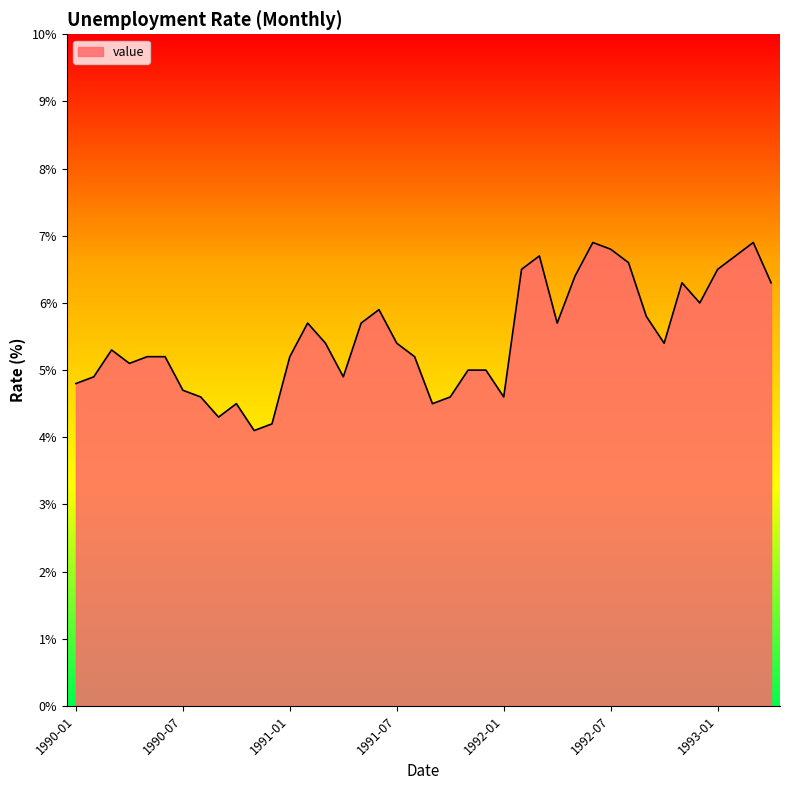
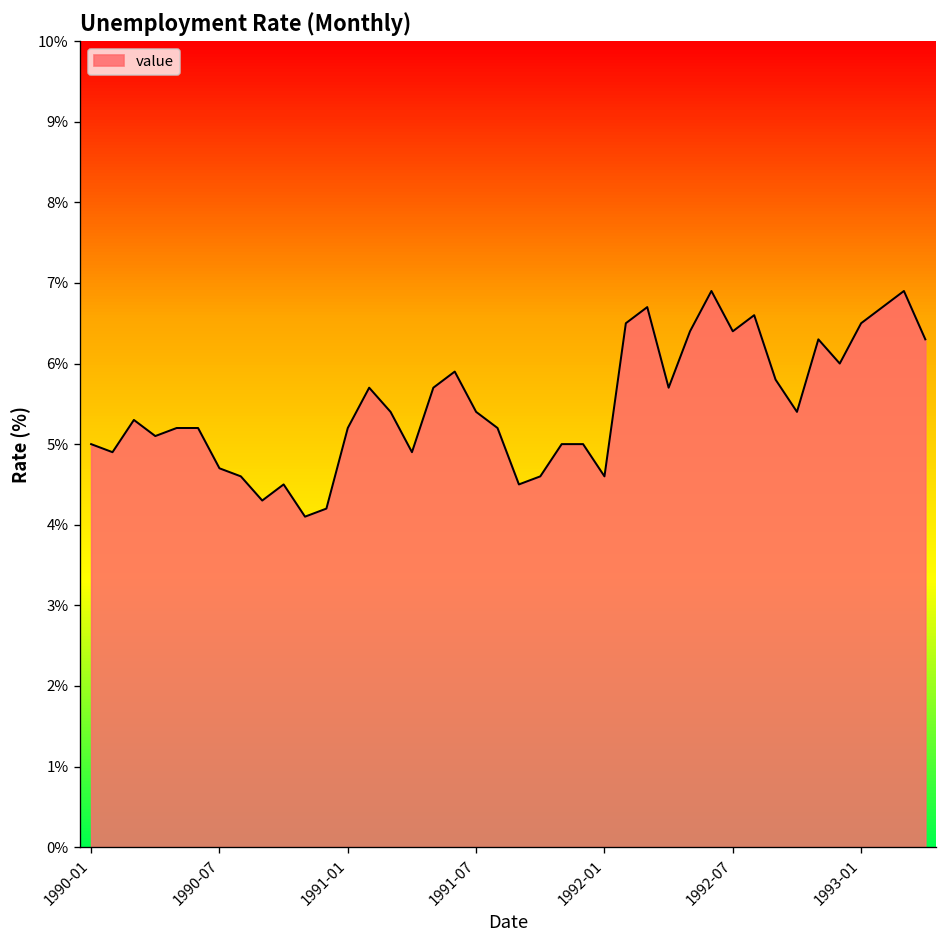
  {
-   "1990-01": "4.8%",
+   "1990-01": "5.0%",
    "1990-07": "4.7%",
    "1991-01": "5.2%",
    "1991-07": "5.4%",
    "1992-01": "4.6%",
-   "1992-07": "6.8%",
+   "1992-07": "6.4%",
    "1993-01": "6.5%"
  }
